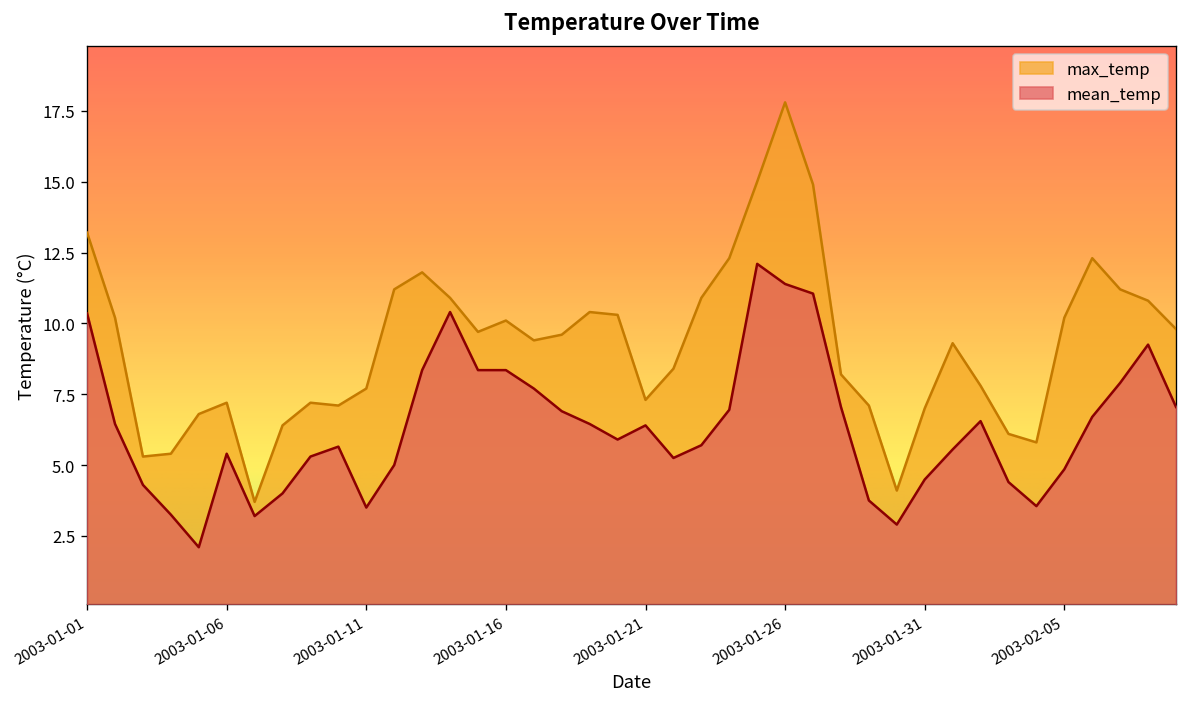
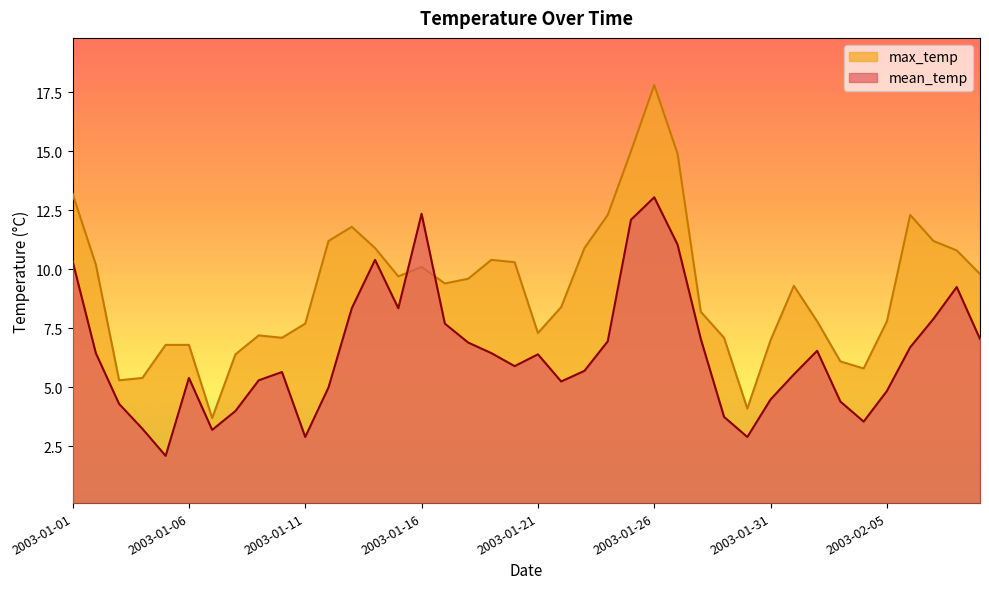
  {
    "max_temp": {
      "2003-01-01": 13.2,
-     "2003-01-06": 7.2,
+     "2003-01-06": 6.8,
      "2003-01-11": 7.7,
      "2003-01-16": 10.1,
      "2003-01-21": 7.3,
      "2003-01-26": 17.8,
      "2003-01-31": 7.0,
-     "2003-02-05": 10.2
+     "2003-02-05": 7.8
    },
    "mean_temp": {
      "2003-01-01": 10.4,
      "2003-01-06": 5.4,
-     "2003-01-11": 3.5,
-     "2003-01-16": 8.4,
+     "2003-01-11": 2.9,
+     "2003-01-16": 12.4,
      "2003-01-21": 6.4,
-     "2003-01-26": 11.4,
+     "2003-01-26": 13.1,
      "2003-01-31": 4.5,
      "2003-02-05": 4.9
    }
  }
